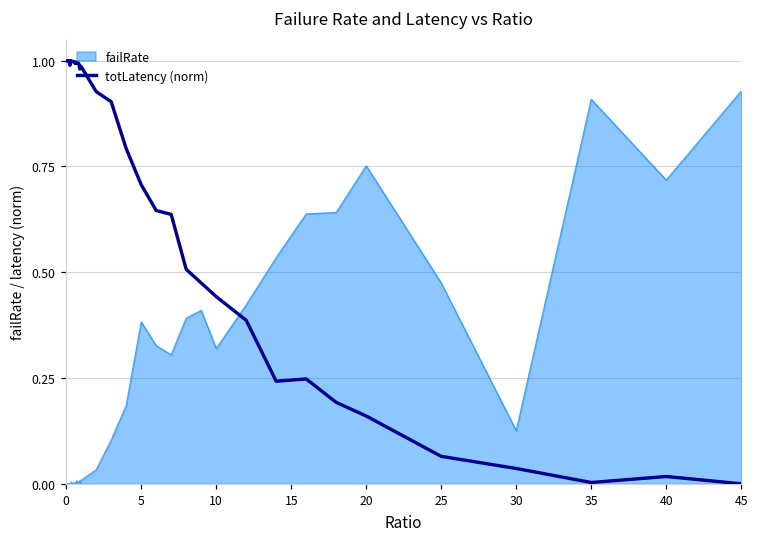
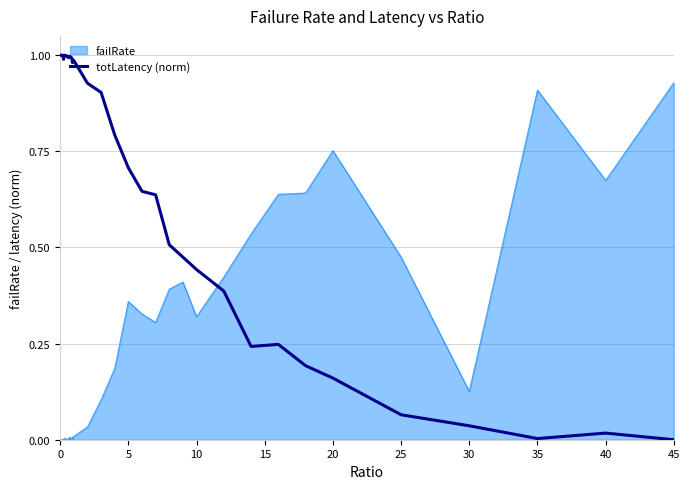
  {
    "failRate": {
      "0": 0.00,
-     "5": 0.38,
+     "5": 0.36,
      "10": 0.32,
      "20": 0.75,
      "25": 0.47,
      "30": 0.13,
      "35": 0.91,
-     "40": 0.72,
+     "40": 0.67,
      "45": 0.93
    },
    "totLatency (norm)": {
      "0": 1.00,
      "5": 0.71,
      "10": 0.44,
      "20": 0.16,
      "25": 0.06,
      "30": 0.04,
      "35": 0.00,
      "40": 0.02,
      "45": 0.00
    }
  }
